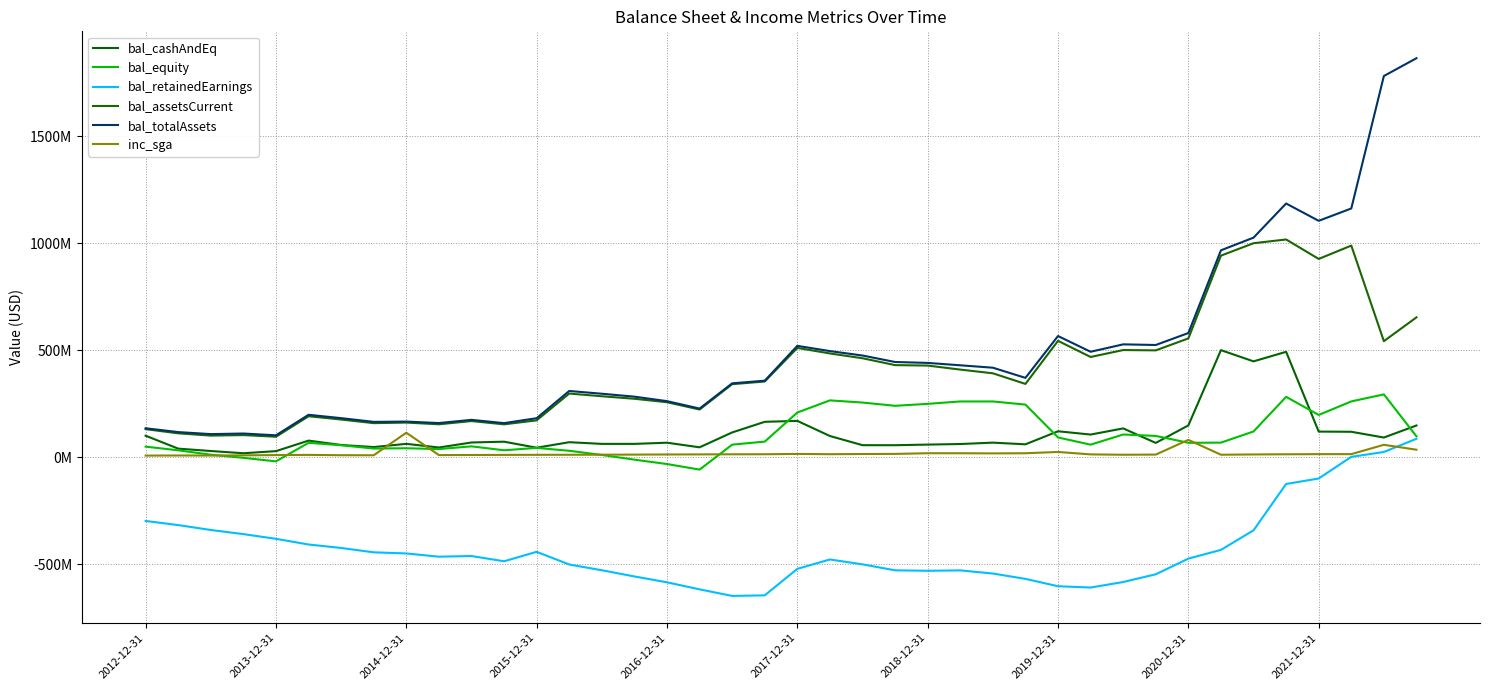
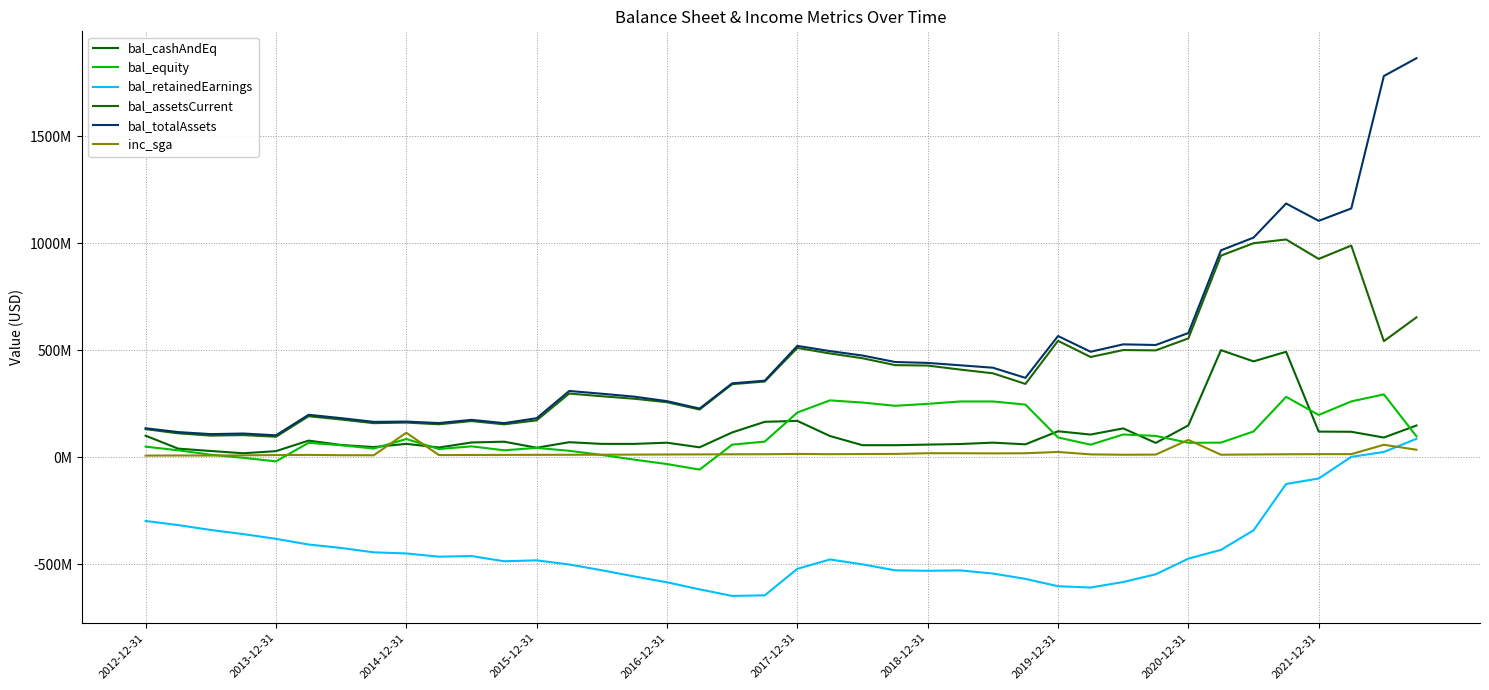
  {
    "bal_equity": {
      "2012-12-31": 50000000,
      "2013-12-31": -20000000,
-     "2014-12-31": 40000000,
+     "2014-12-31": 80000000,
      "2016-12-31": -30000000,
      "2017-12-31": 210000000,
      "2018-12-31": 250000000,
      "2019-12-31": 90000000,
      "2020-12-31": 70000000,
      "2021-12-31": 200000000
    },
    "bal_retainedEarnings": {
      "2012-12-31": -300000000,
      "2013-12-31": -380000000,
      "2014-12-31": -450000000,
-     "2015-12-31": -440000000,
+     "2015-12-31": -480000000,
      "2016-12-31": -590000000,
      "2017-12-31": -520000000,
      "2018-12-31": -530000000,
      "2019-12-31": -600000000,
      "2020-12-31": -470000000,
      "2021-12-31": -100000000
    },
    "bal_totalAssets": {
      "2018-12-31": 440000000,
      "2019-12-31": 570000000,
      "2020-12-31": 580000000,
      "2021-12-31": 1100000000
    },
    "inc_sga": {
      "2012-12-31": 10000000,
      "2013-12-31": 10000000,
      "2014-12-31": 110000000,
      "2015-12-31": 10000000,
      "2016-12-31": 10000000,
      "2017-12-31": 10000000,
      "2018-12-31": 20000000,
      "2019-12-31": 20000000,
      "2020-12-31": 80000000,
      "2021-12-31": 10000000
    }
  }
